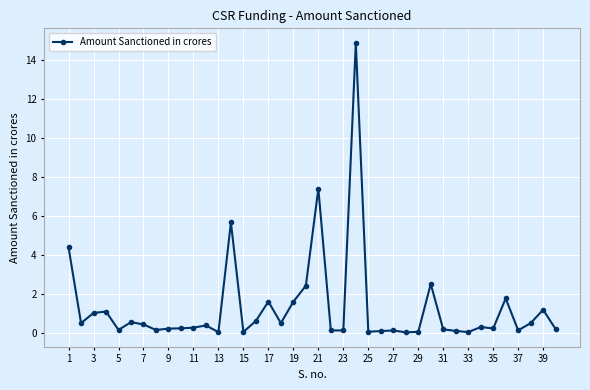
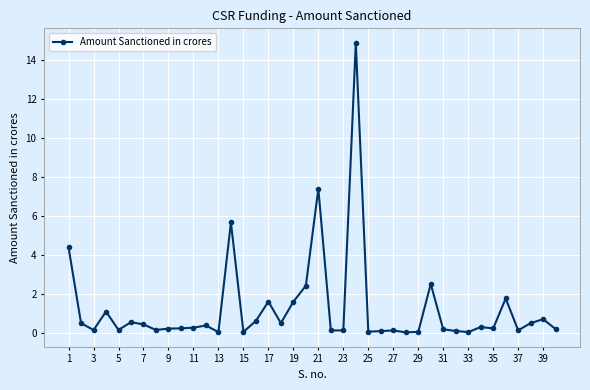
  {
    "1": 4.4,
-   "3": 1.0,
+   "3": 0.1,
    "5": 0.2,
    "7": 0.4,
    "9": 0.2,
    "11": 0.3,
    "13": 0.0,
    "15": 0.1,
    "17": 1.6,
    "19": 1.6,
    "21": 7.4,
    "23": 0.1,
    "25": 0.1,
    "27": 0.1,
    "29": 0.1,
    "31": 0.2,
    "33": 0.0,
    "35": 0.2,
    "37": 0.1,
-   "39": 1.2
+   "39": 0.7
  }
